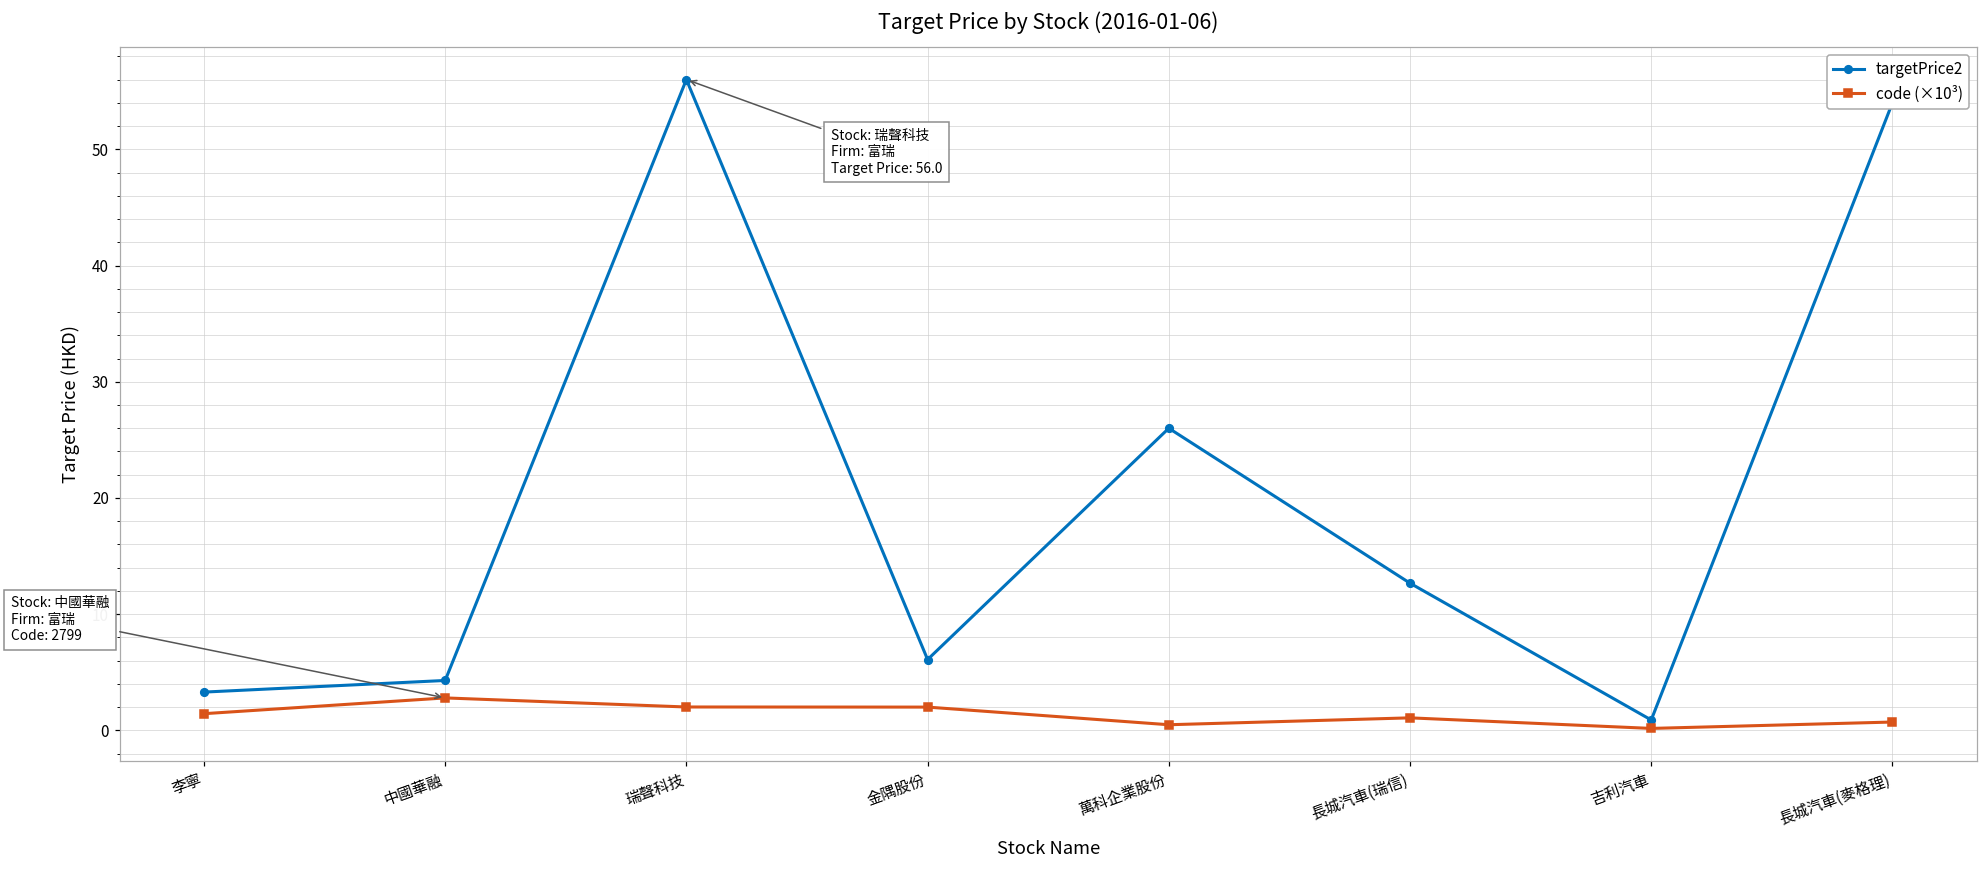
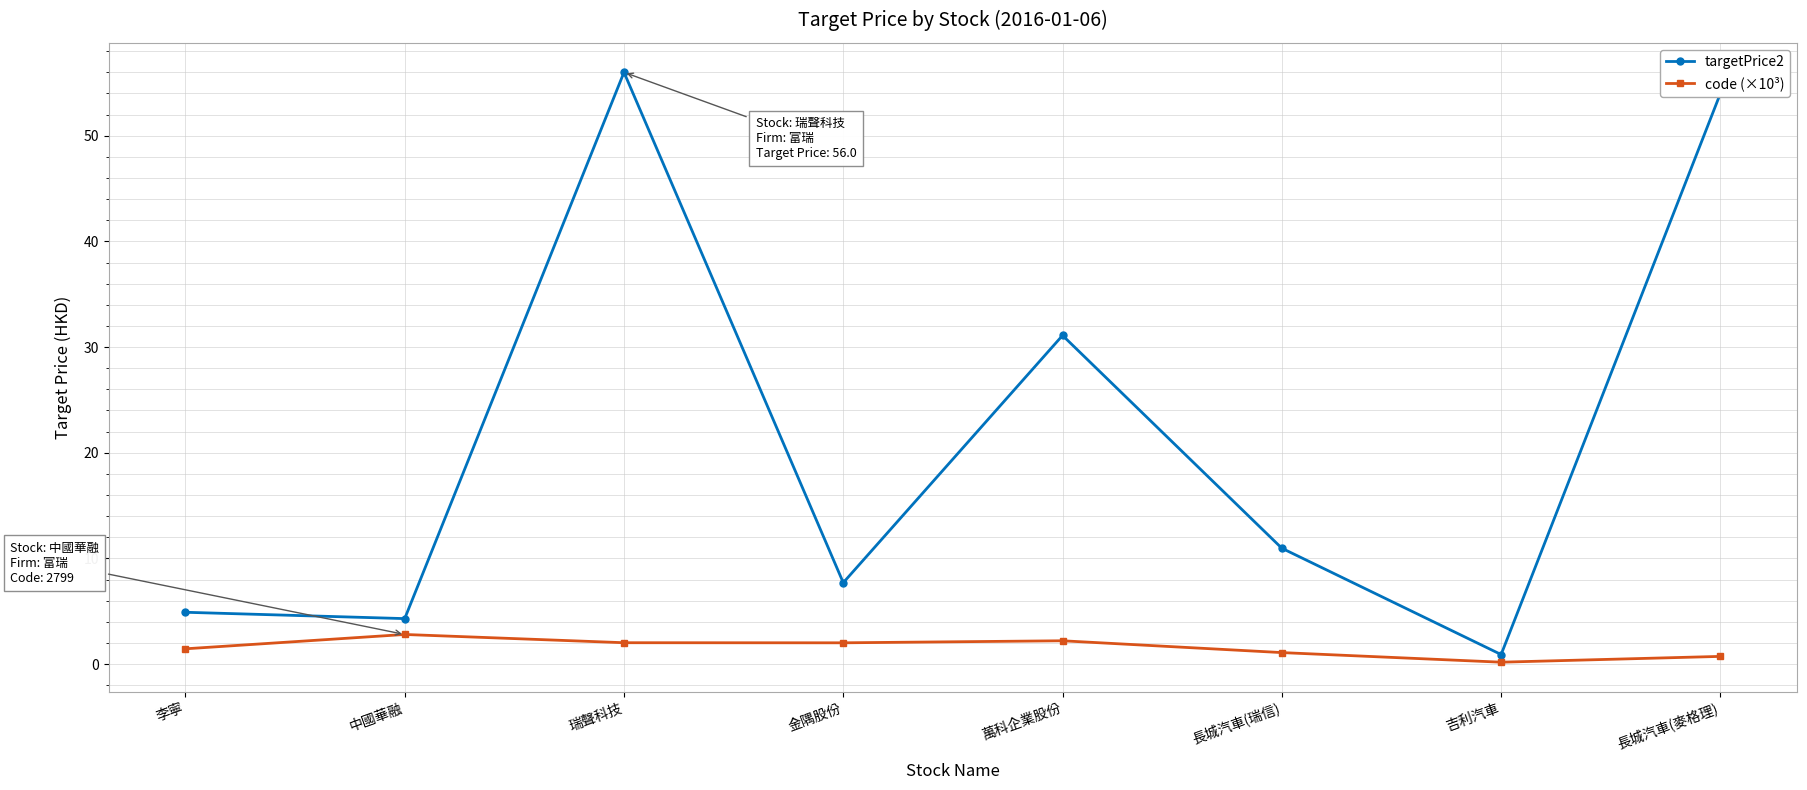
  {
    "targetPrice2": {
-     "李寧": 3.3,
+     "李寧": 4.9,
      "中國華融": 4.3,
-     "金隅股份": 6.1,
-     "萬科企業股份": 26.0,
-     "長城汽車(瑞信)": 12.7,
+     "金隅股份": 7.7,
+     "萬科企業股份": 31.1,
+     "長城汽車(瑞信)": 11.0,
      "吉利汽車": 0.9
    },
    "code (×10³)": {
      "李寧": 1.4,
      "中國華融": 2.8,
      "瑞聲科技": 2.0,
      "金隅股份": 2.0,
-     "萬科企業股份": 0.5,
+     "萬科企業股份": 2.2,
      "長城汽車(瑞信)": 1.1,
      "吉利汽車": 0.2,
      "長城汽車(麥格理)": 0.7
    }
  }
